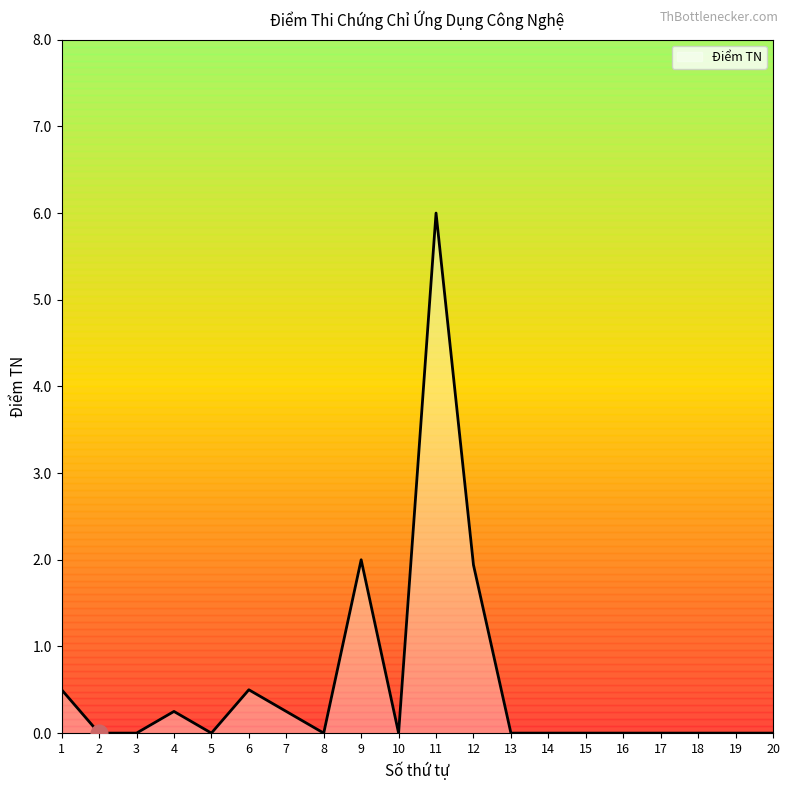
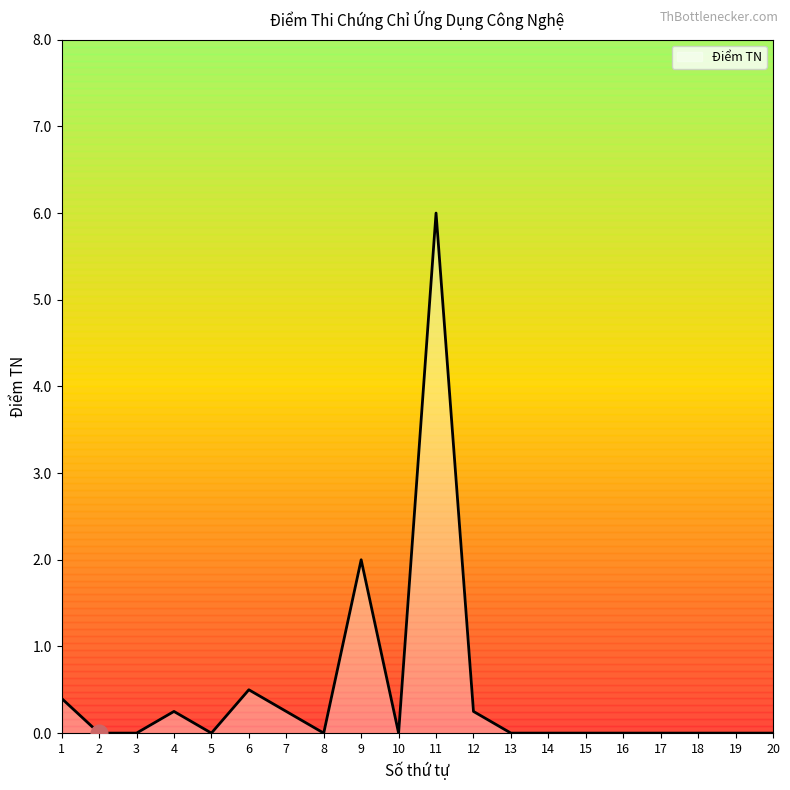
  {
    "Điểm TN": {
-     "1": 0.5,
+     "1": 0.4,
      "3": 0.0,
      "4": 0.3,
      "5": 0.0,
      "6": 0.5,
      "7": 0.3,
      "8": 0.0,
      "9": 2.0,
      "10": 0.0,
      "11": 6.0,
-     "12": 1.9,
+     "12": 0.3,
      "13": 0.0,
      "14": 0.0,
      "15": 0.0,
      "16": 0.0,
      "17": 0.0,
      "18": 0.0,
      "19": 0.0,
      "20": 0.0
    }
  }
